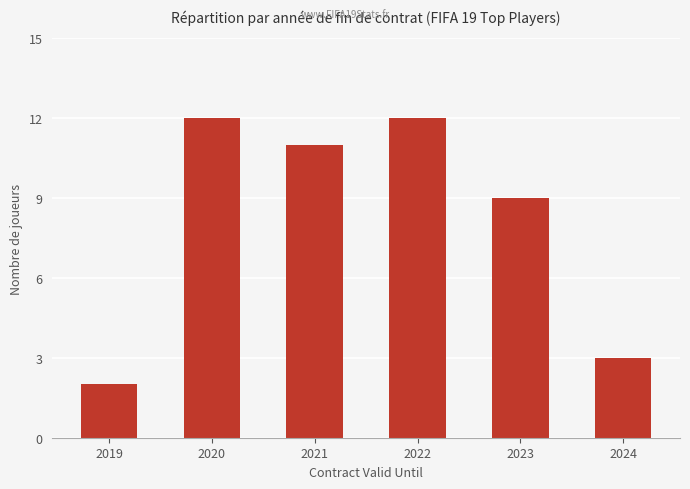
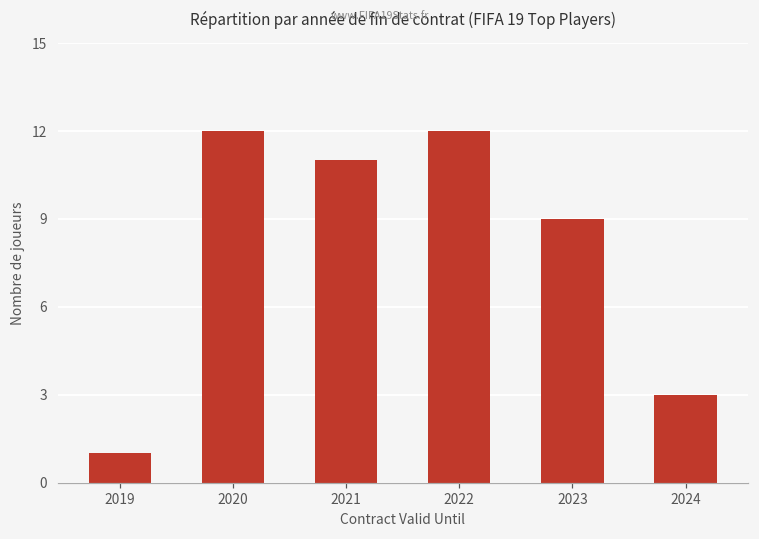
  {
-   "2019": 2,
+   "2019": 1,
    "2020": 12,
    "2021": 11,
    "2022": 12,
    "2023": 9,
    "2024": 3
  }
